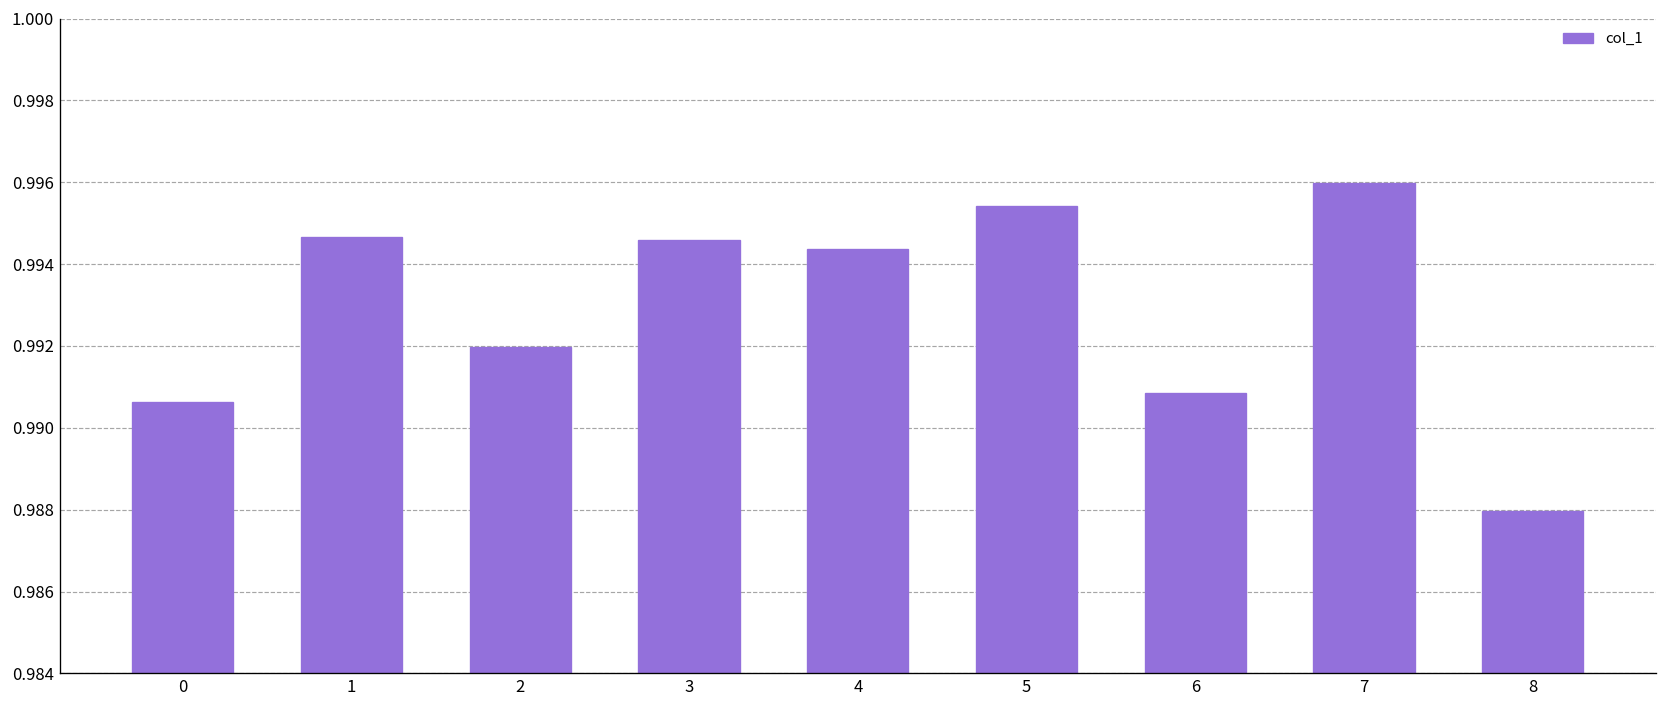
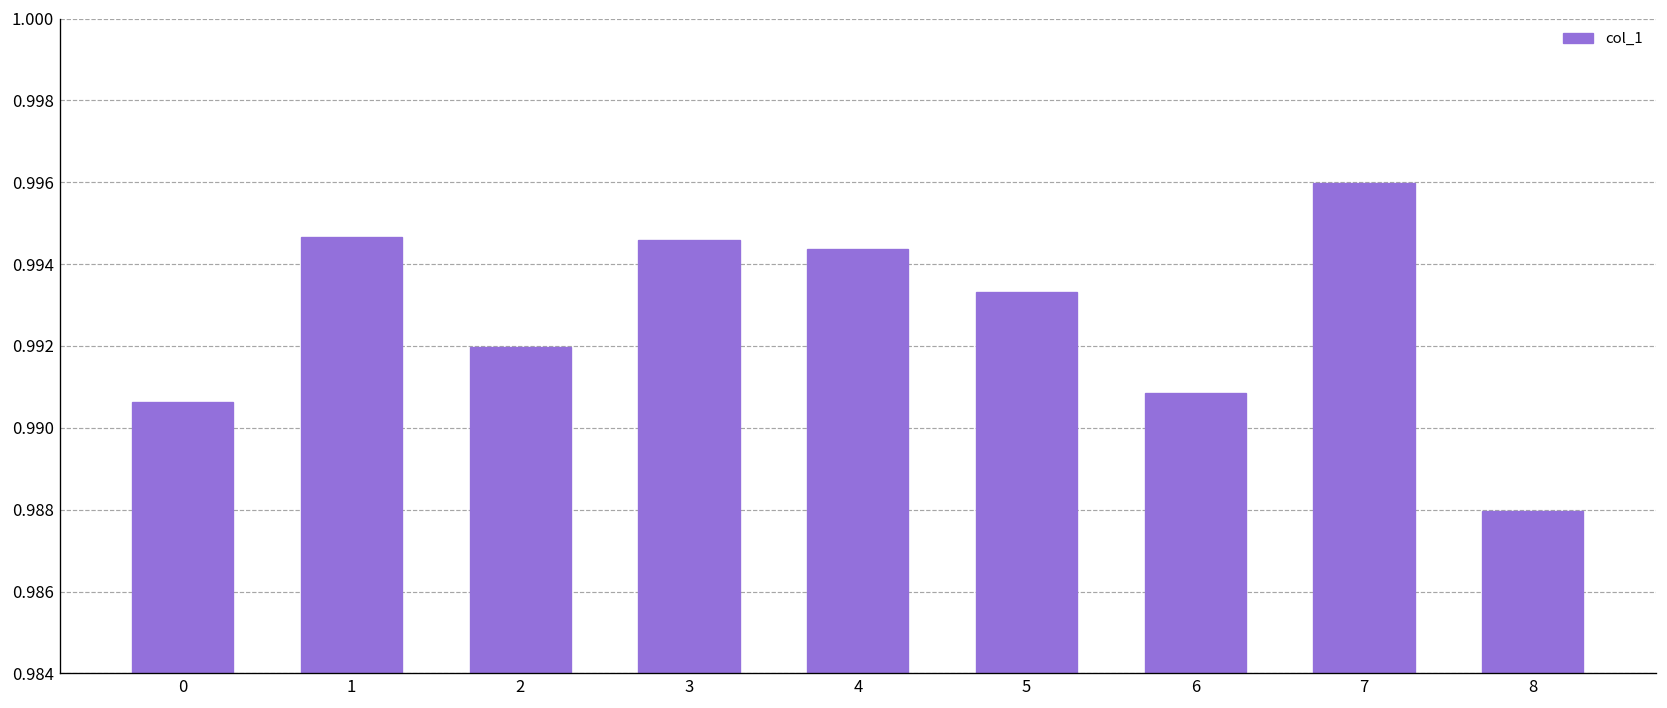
  {
    "0": 0.9906,
    "1": 0.9947,
    "2": 0.9920,
    "3": 0.9946,
    "4": 0.9944,
-   "5": 0.9954,
+   "5": 0.9933,
    "6": 0.9909,
    "7": 0.9960,
    "8": 0.9880
  }
